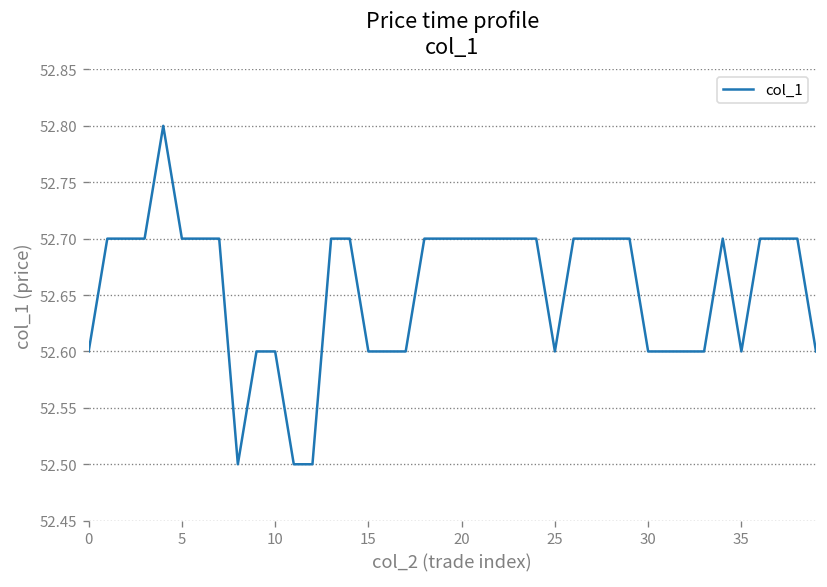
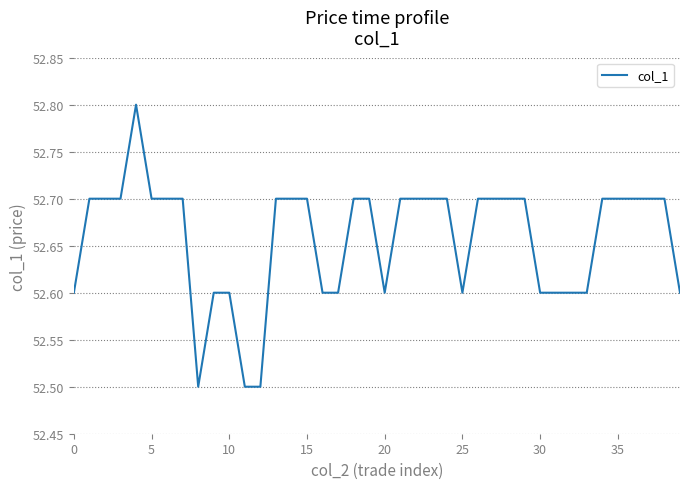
  {
    "0": 52.6,
    "5": 52.7,
    "10": 52.6,
-   "15": 52.6,
-   "20": 52.7,
+   "15": 52.7,
+   "20": 52.6,
    "25": 52.6,
    "30": 52.6,
-   "35": 52.6
+   "35": 52.7
  }
